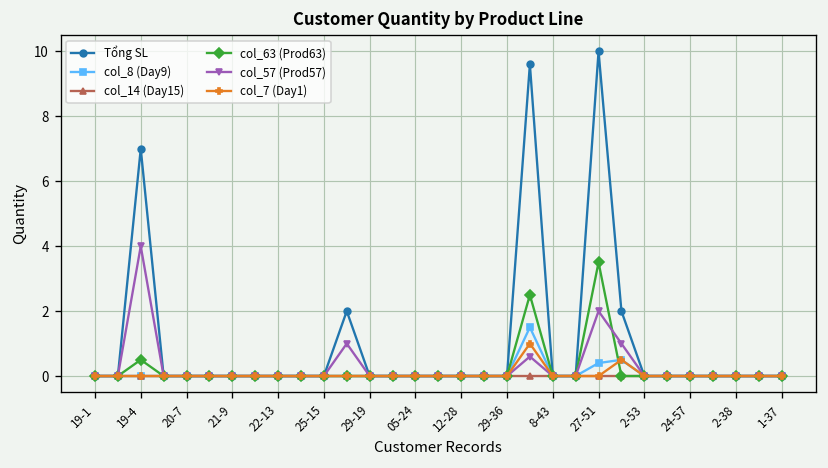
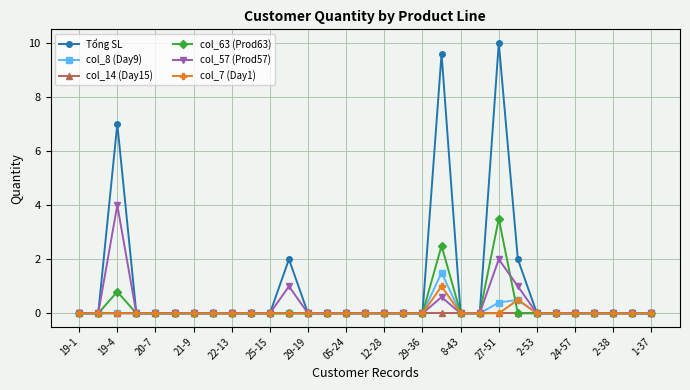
  {
    "Tổng SL": {
      "19-4": 7.0,
      "27-51": 10.0
    },
    "col_8 (Day9)": {
      "27-51": 0.4
    },
    "col_63 (Prod63)": {
-     "19-4": 0.5,
+     "19-4": 0.8,
      "27-51": 3.5
    },
    "col_57 (Prod57)": {
      "19-4": 4.0,
      "27-51": 2.0
    }
  }
